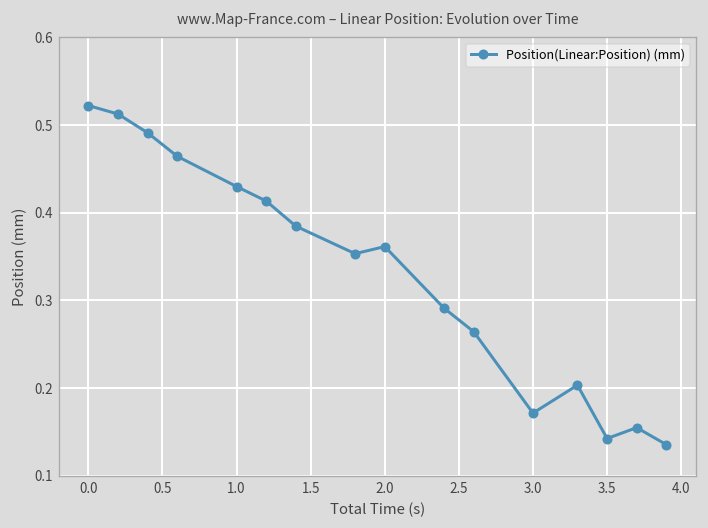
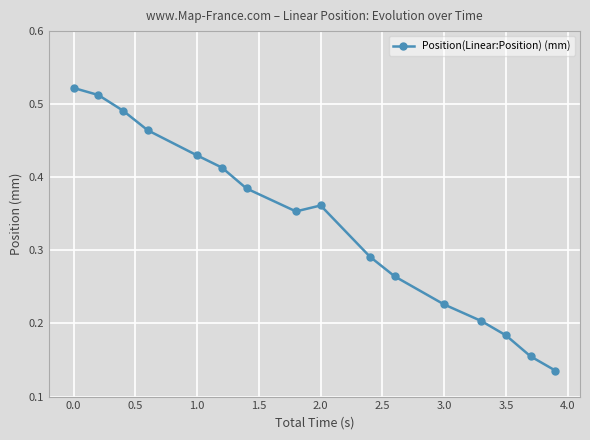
  {
    "0.0": 0.52,
    "1.0": 0.43,
    "2.0": 0.36,
-   "3.0": 0.17,
-   "3.5": 0.14
+   "3.0": 0.23,
+   "3.5": 0.18
  }
